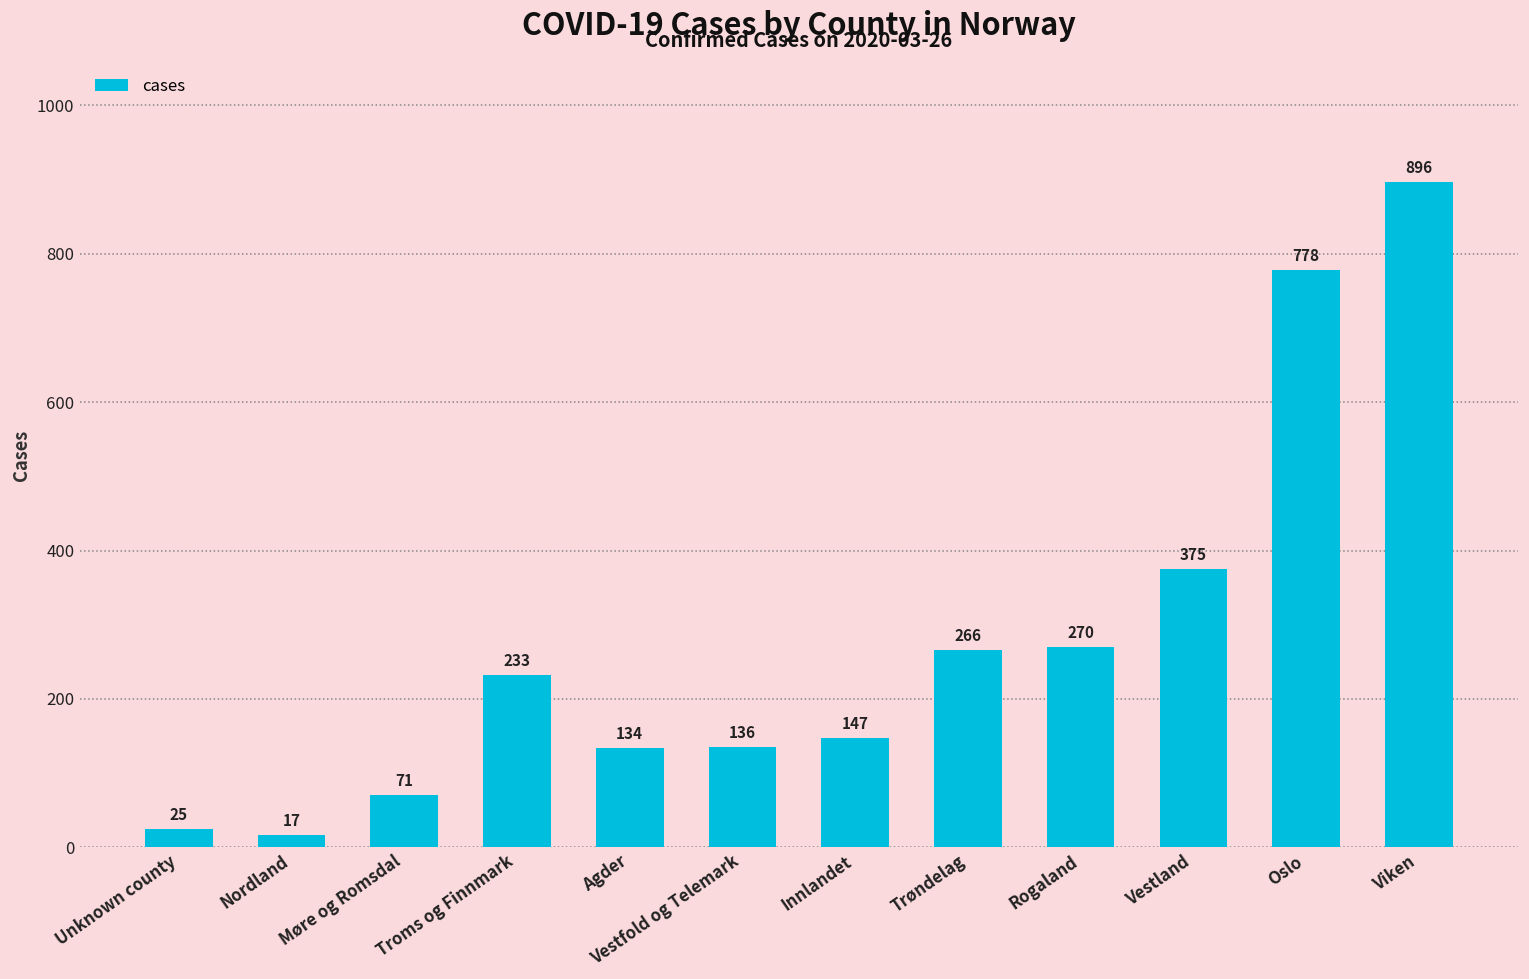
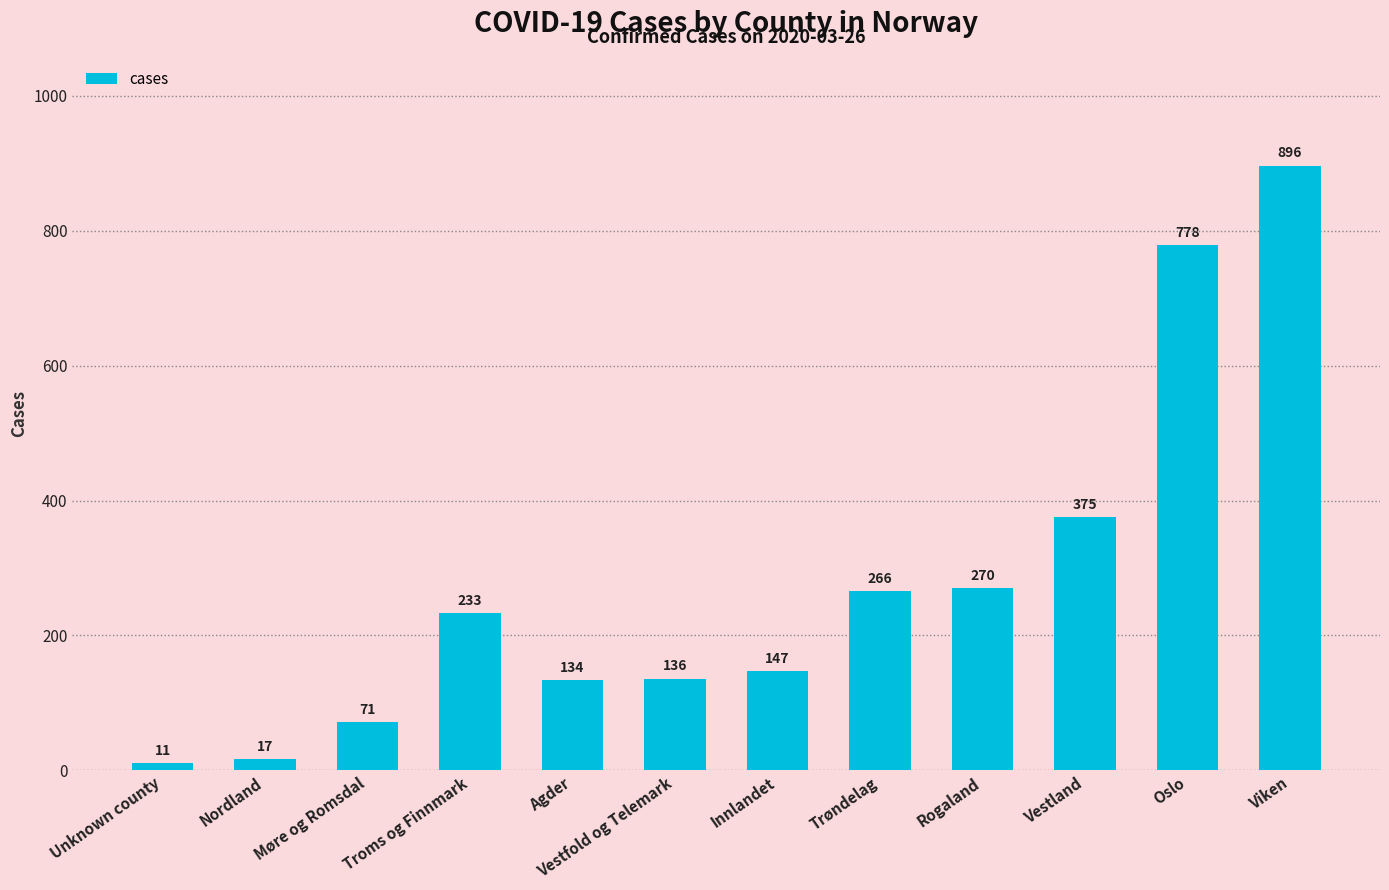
  {
-   "Unknown county": 25,
+   "Unknown county": 11,
    "Nordland": 17,
    "Møre og Romsdal": 71,
    "Troms og Finnmark": 233,
    "Agder": 134,
    "Vestfold og Telemark": 136,
    "Innlandet": 147,
    "Trøndelag": 266,
    "Rogaland": 270,
    "Vestland": 375,
    "Oslo": 778,
    "Viken": 896
  }
